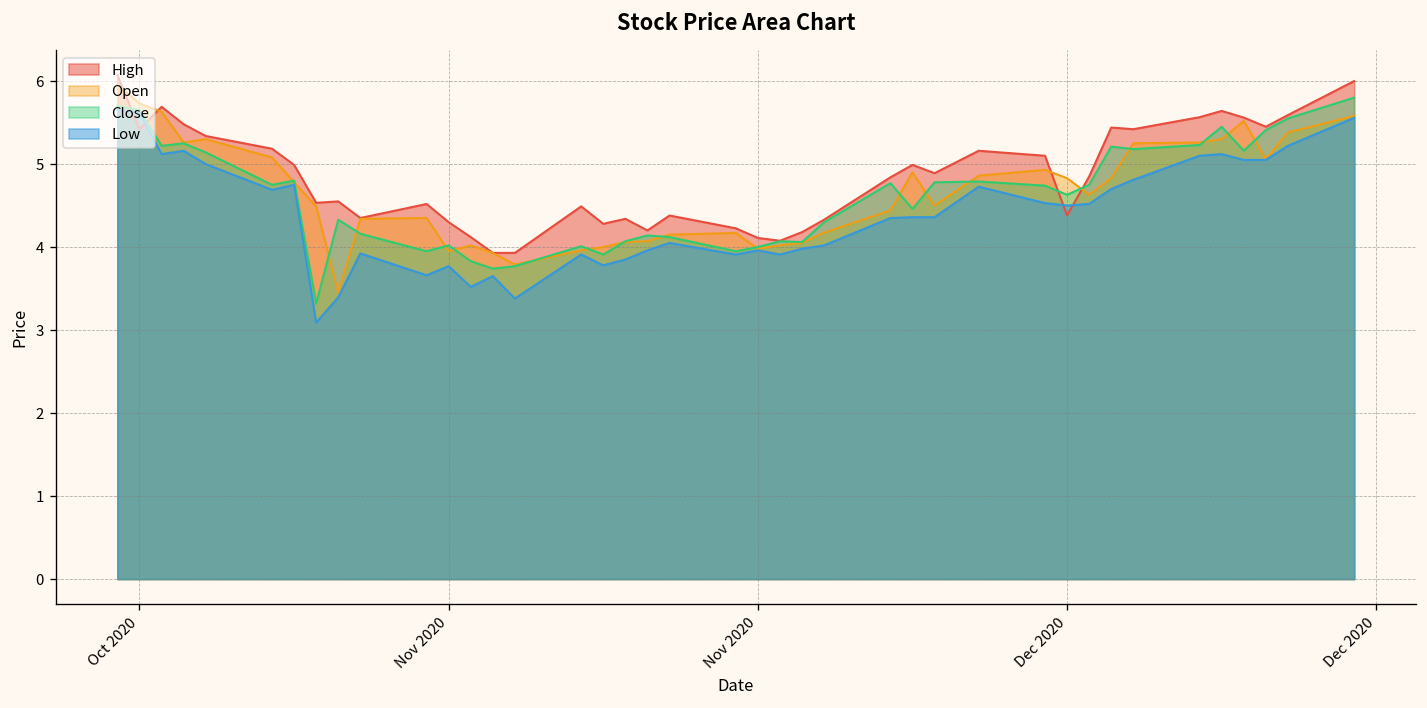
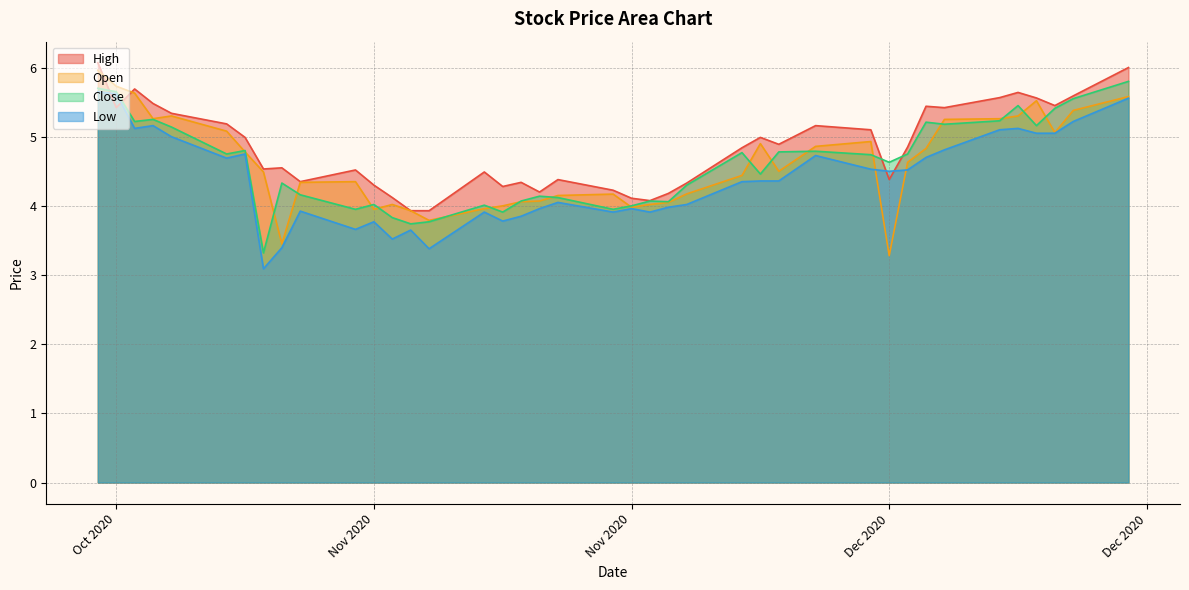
  {
    "High": {
      "Dec 2020": 4.4
    },
    "Open": {
-     "Dec 2020": 4.8
+     "Dec 2020": 3.3
    },
    "Close": {
      "Dec 2020": 4.6
    },
    "Low": {
      "Dec 2020": 4.5
    }
  }
